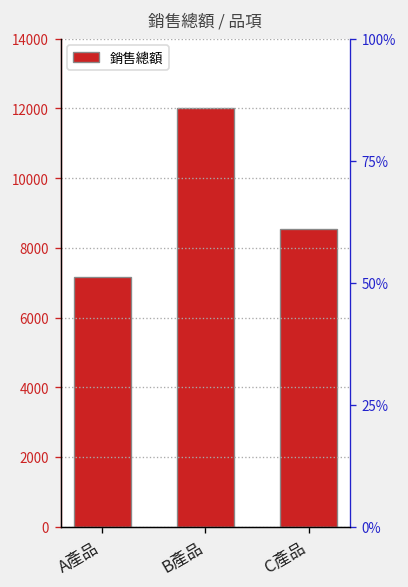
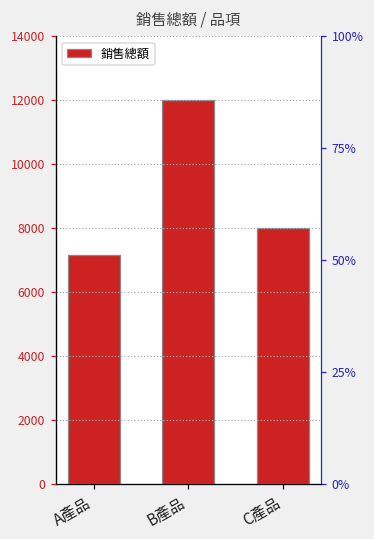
  {
    "A產品": 7200,
    "B產品": 12000,
-   "C產品": 8500
+   "C產品": 8000
  }
